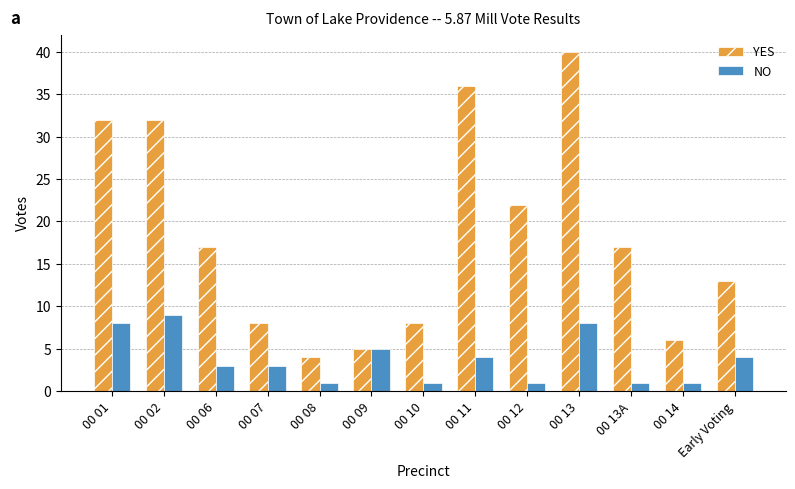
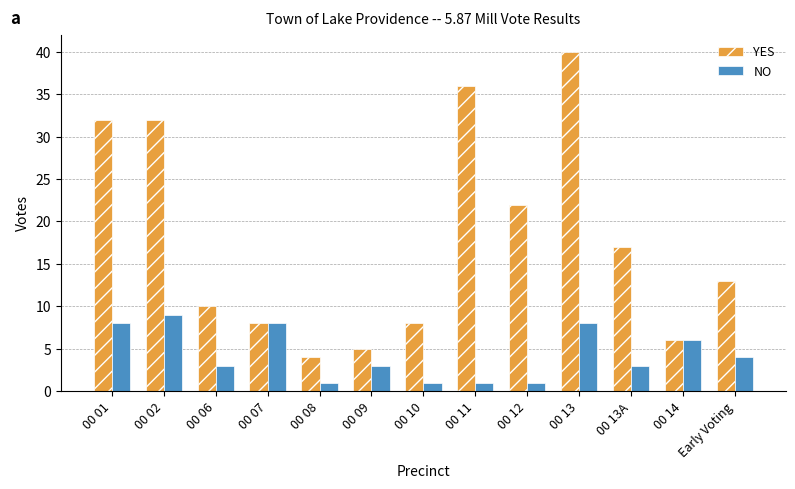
  {
    "YES": {
      "00 01": 32,
      "00 02": 32,
-     "00 06": 17,
+     "00 06": 10,
      "00 07": 8,
      "00 08": 4,
      "00 09": 5,
      "00 10": 8,
      "00 11": 36,
      "00 12": 22,
      "00 13": 40,
      "00 13A": 17,
      "00 14": 6,
      "Early Voting": 13
    },
    "NO": {
      "00 01": 8,
      "00 02": 9,
      "00 06": 3,
-     "00 07": 3,
+     "00 07": 8,
      "00 08": 1,
-     "00 09": 5,
+     "00 09": 3,
      "00 10": 1,
-     "00 11": 4,
+     "00 11": 1,
      "00 12": 1,
      "00 13": 8,
-     "00 13A": 1,
-     "00 14": 1,
+     "00 13A": 3,
+     "00 14": 6,
      "Early Voting": 4
    }
  }
